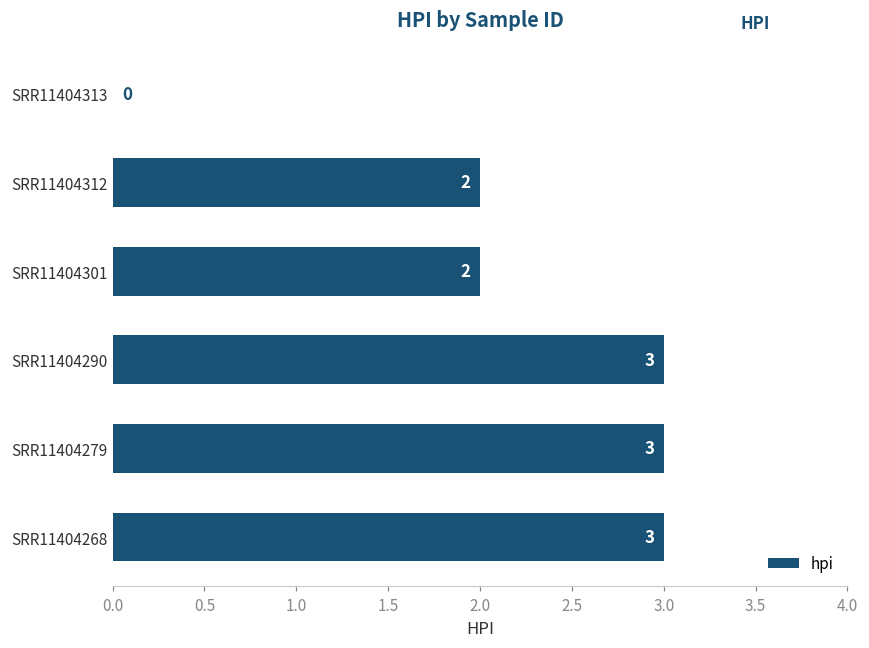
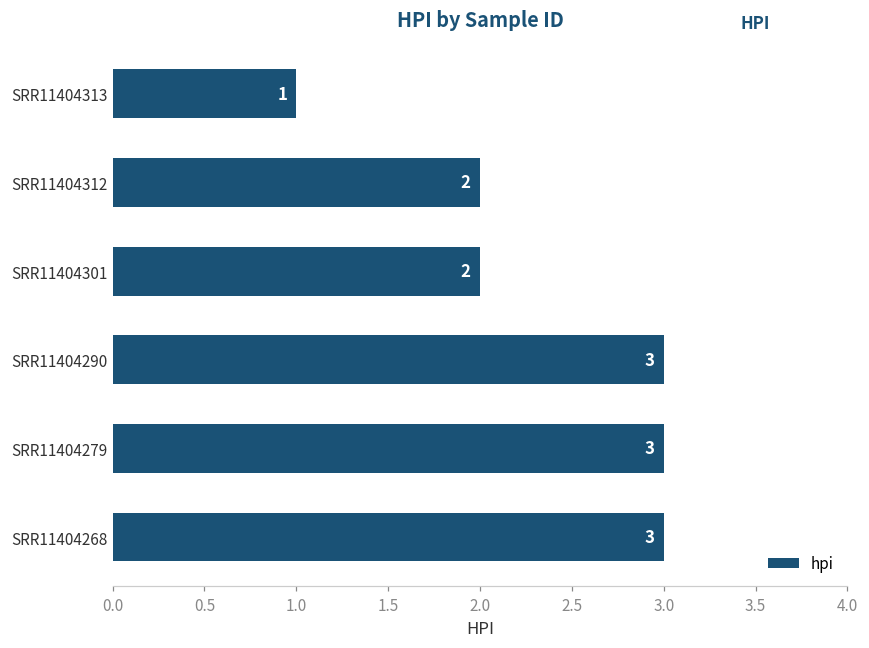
  {
-   "SRR11404313": 0,
+   "SRR11404313": 1,
    "SRR11404312": 2,
    "SRR11404301": 2,
    "SRR11404290": 3,
    "SRR11404279": 3,
    "SRR11404268": 3
  }
